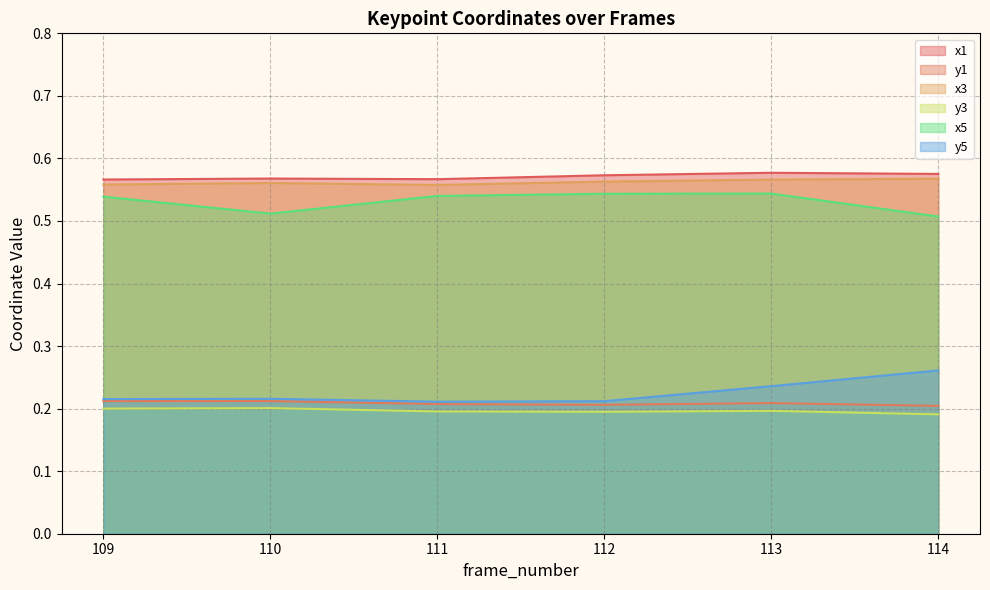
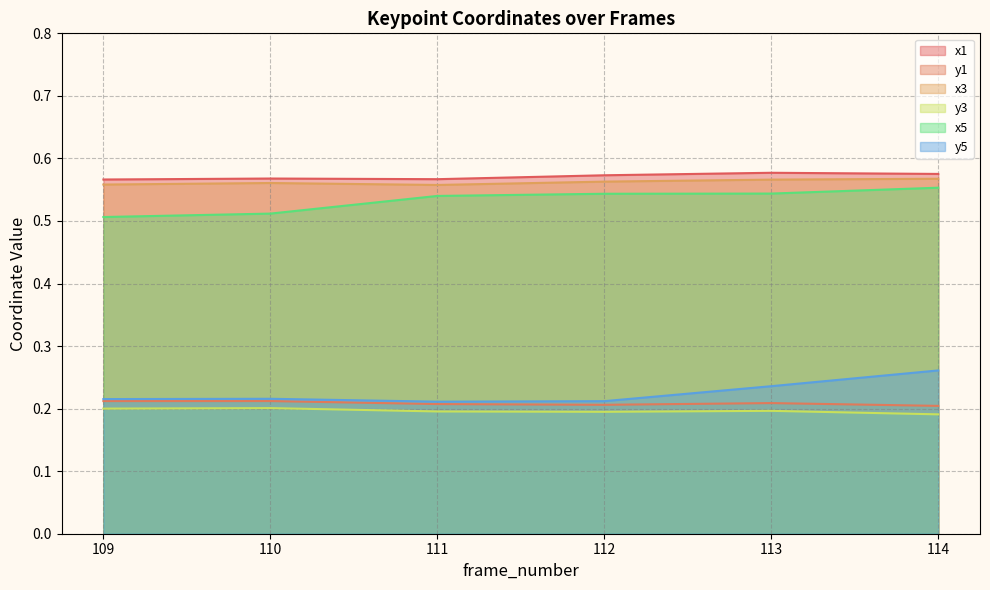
  {
    "x5": {
-     "109": 0.54,
+     "109": 0.51,
      "110": 0.51,
      "111": 0.54,
      "112": 0.54,
      "113": 0.54,
-     "114": 0.51
+     "114": 0.55
    },
    "y5": {
      "112": 0.21,
      "113": 0.24,
      "114": 0.26
    }
  }
